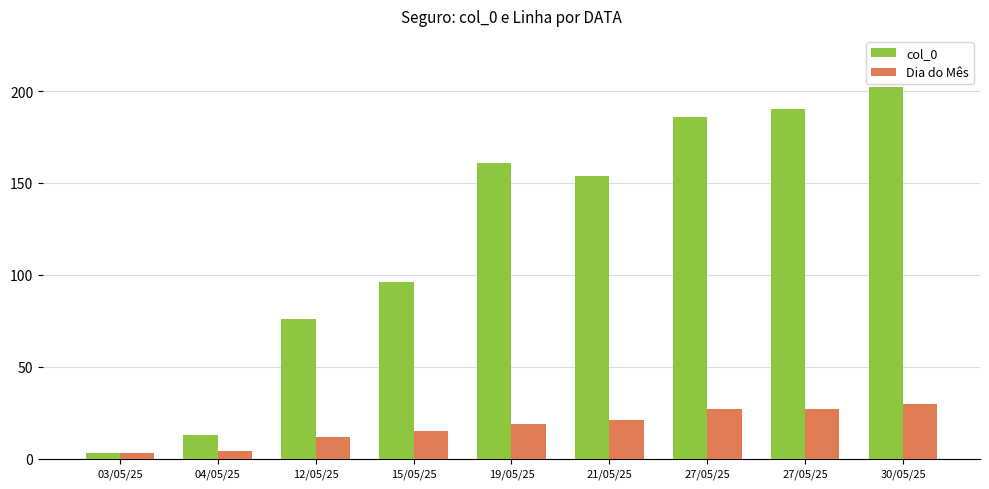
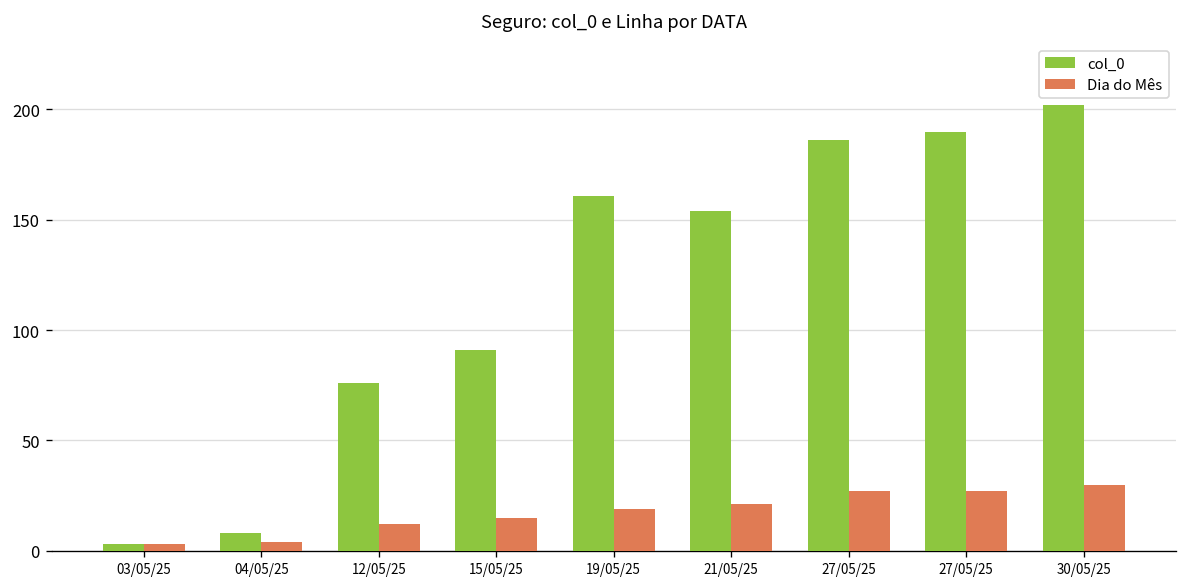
  {
    "col_0": {
      "03/05/25": 3,
-     "04/05/25": 13,
+     "04/05/25": 8,
      "12/05/25": 76,
-     "15/05/25": 96,
+     "15/05/25": 91,
      "19/05/25": 161,
      "21/05/25": 154,
      "30/05/25": 202
    },
    "Dia do Mês": {
      "03/05/25": 3,
      "04/05/25": 4,
      "12/05/25": 12,
      "15/05/25": 15,
      "19/05/25": 19,
      "21/05/25": 21,
      "30/05/25": 30
    }
  }
